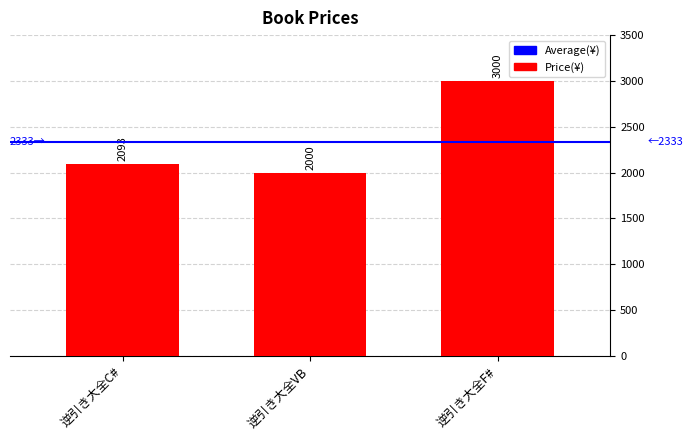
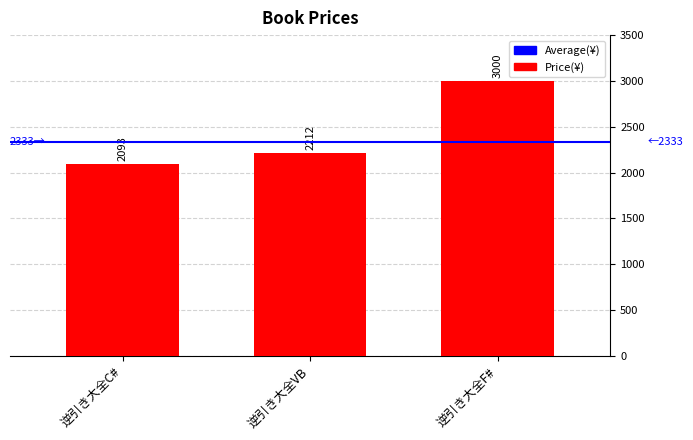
  {
    "逆引き大全C#": 2093,
-   "逆引き大全VB": 2000,
+   "逆引き大全VB": 2212,
    "逆引き大全F#": 3000
  }
